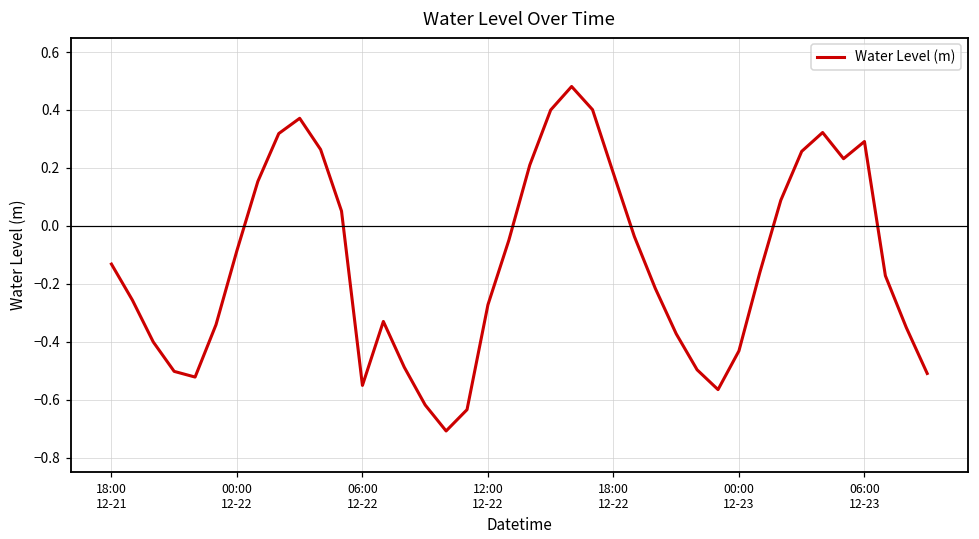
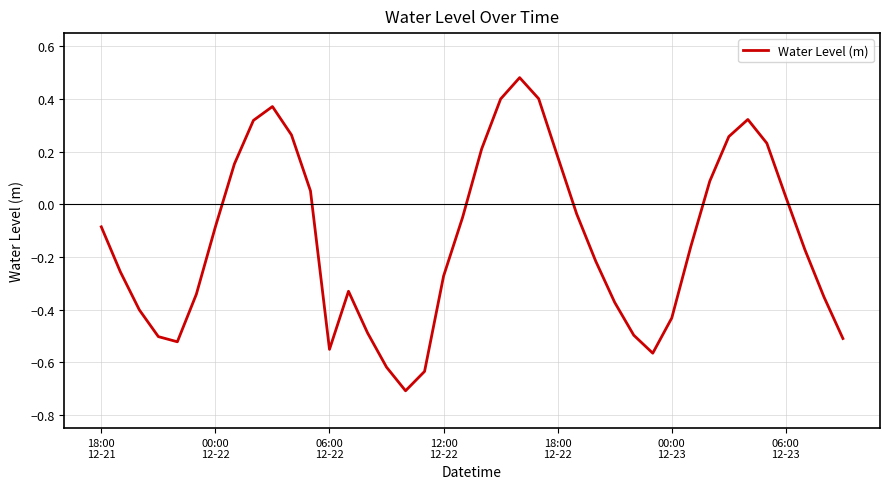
  {
-   "18:00 12-21": -0.13,
+   "18:00 12-21": -0.09,
    "00:00 12-22": -0.09,
    "06:00 12-22": -0.55,
    "12:00 12-22": -0.27,
    "18:00 12-22": 0.18,
    "00:00 12-23": -0.43,
-   "06:00 12-23": 0.29
+   "06:00 12-23": 0.03
  }
